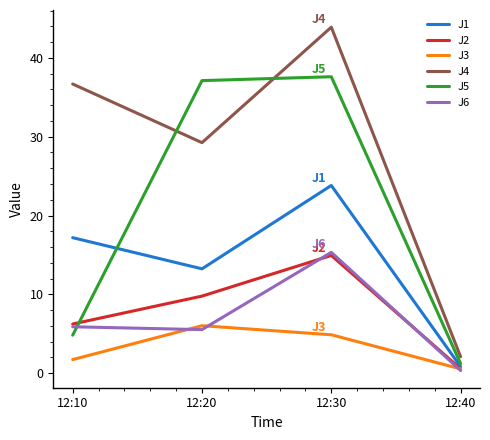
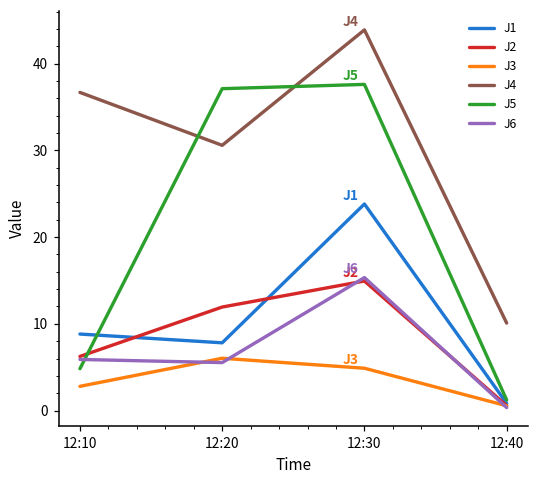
  {
    "J1": {
-     "12:10": 17,
-     "12:20": 13,
+     "12:10": 9,
+     "12:20": 8,
      "12:30": 24
    },
    "J2": {
      "12:10": 6,
-     "12:20": 10,
+     "12:20": 12,
      "12:30": 15
    },
    "J3": {
-     "12:10": 2,
+     "12:10": 3,
      "12:20": 6,
      "12:30": 5
    },
    "J4": {
      "12:10": 37,
-     "12:20": 29,
+     "12:20": 31,
      "12:30": 44,
-     "12:40": 2
+     "12:40": 10
    },
    "J5": {
      "12:10": 5,
      "12:20": 37,
      "12:30": 38,
      "12:40": 1
    },
    "J6": {
      "12:10": 6,
      "12:20": 6,
      "12:30": 15
    }
  }
